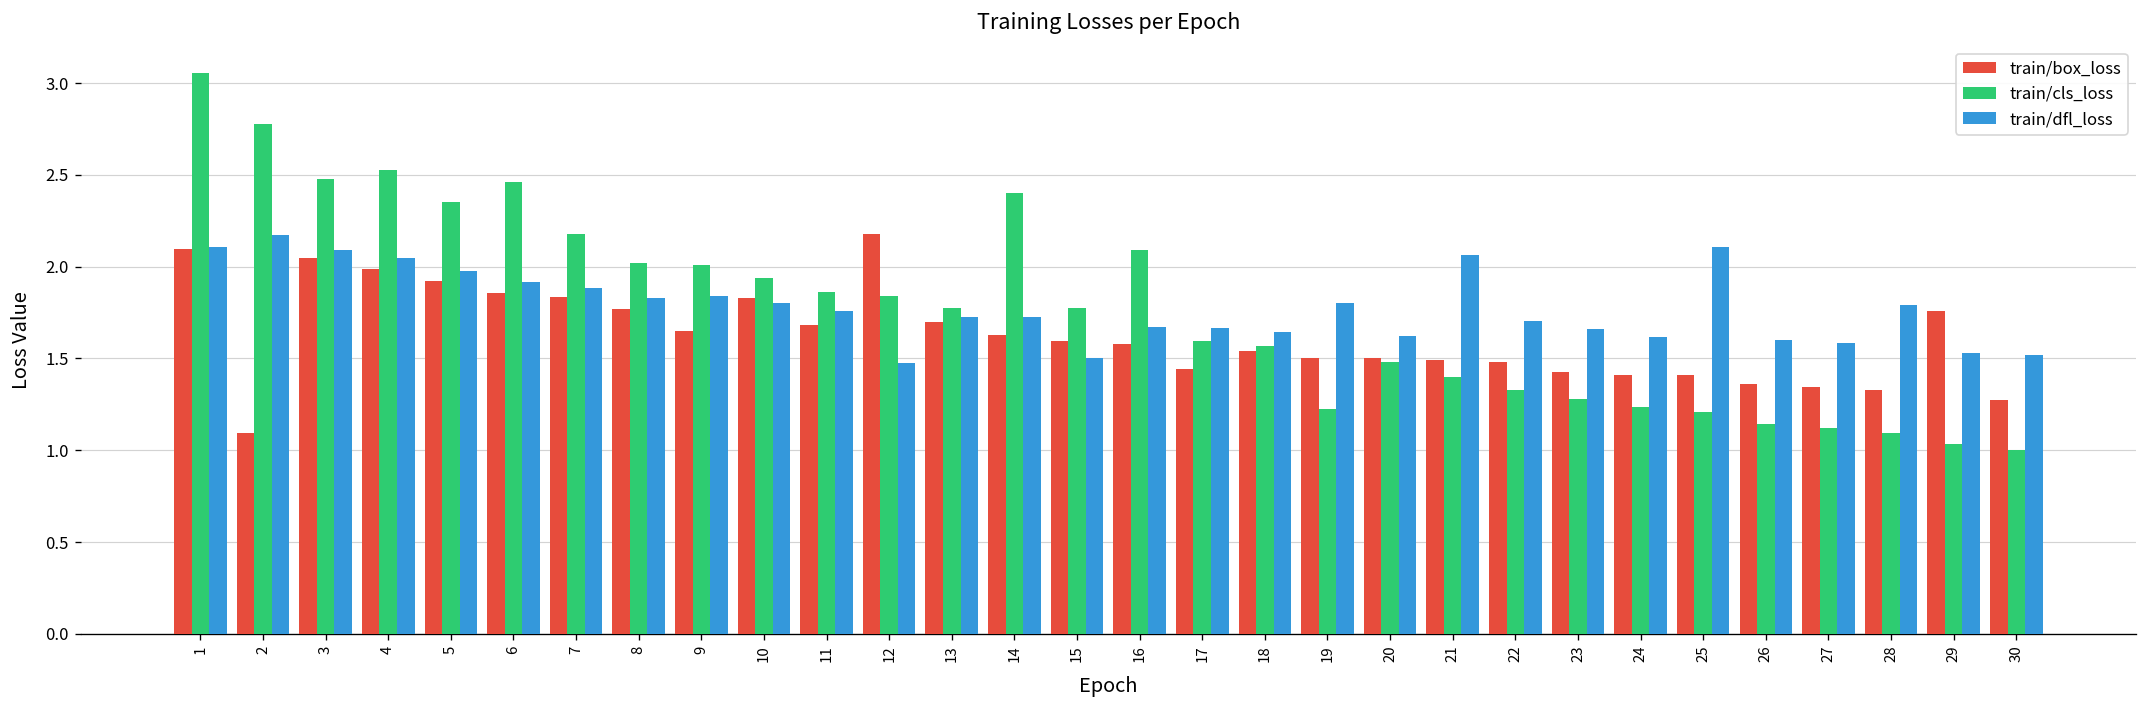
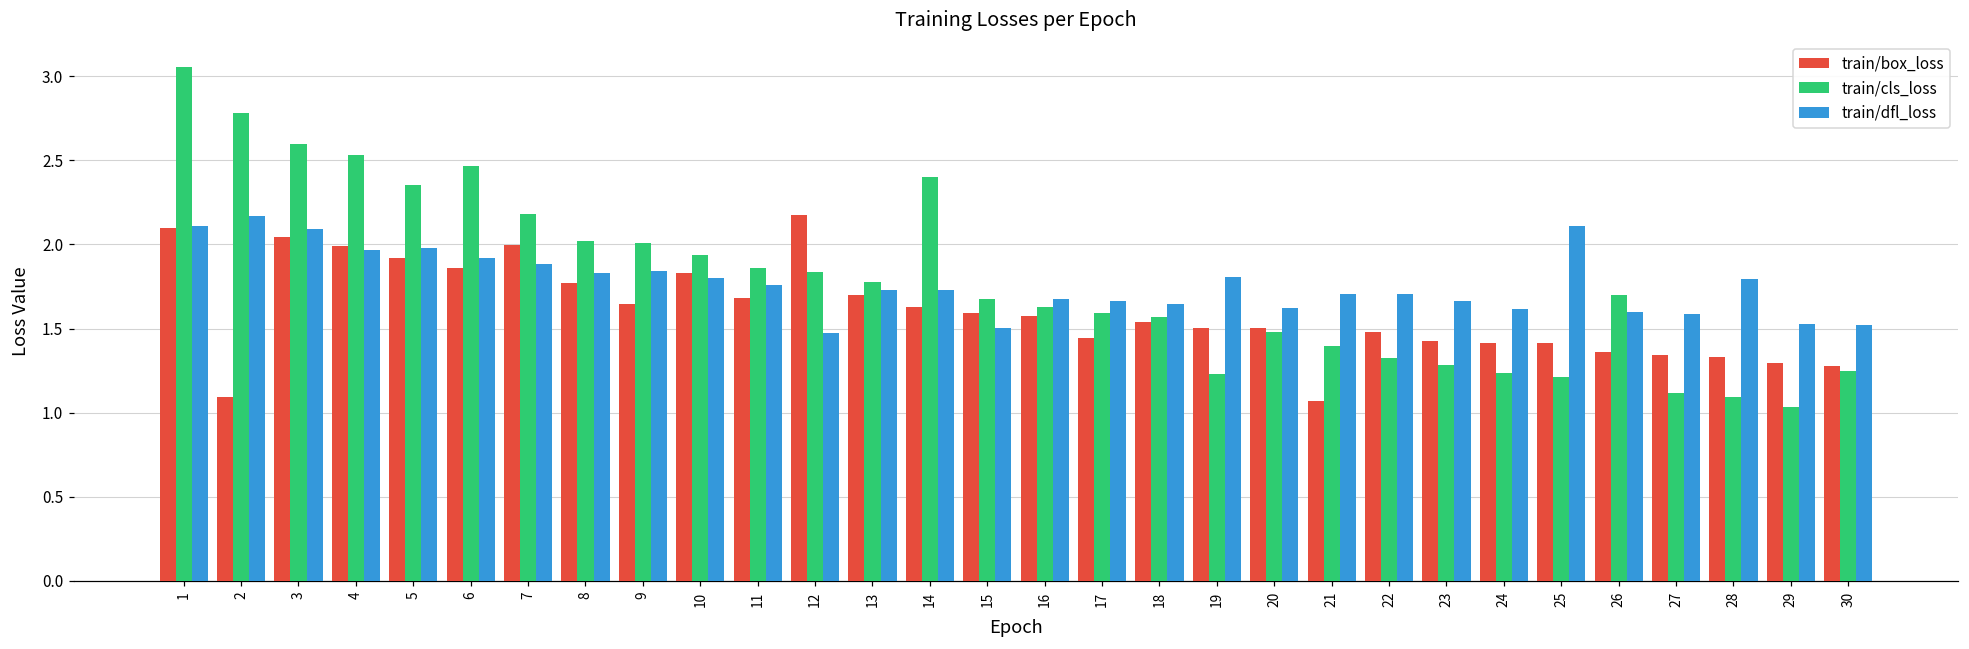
  {
    "train/box_loss": {
      "1": 2.10,
      "2": 1.09,
      "3": 2.05,
      "4": 1.99,
      "5": 1.92,
      "6": 1.86,
-     "7": 1.83,
+     "7": 1.99,
      "8": 1.77,
      "9": 1.65,
      "10": 1.83,
      "11": 1.68,
      "12": 2.18,
      "13": 1.70,
      "14": 1.63,
      "15": 1.60,
      "16": 1.58,
      "17": 1.44,
      "18": 1.54,
      "19": 1.50,
      "20": 1.50,
-     "21": 1.49,
+     "21": 1.07,
      "22": 1.48,
      "23": 1.43,
      "24": 1.41,
      "25": 1.41,
      "26": 1.36,
      "27": 1.34,
      "28": 1.33,
-     "29": 1.76,
+     "29": 1.29,
      "30": 1.28
    },
    "train/cls_loss": {
      "1": 3.05,
      "2": 2.78,
-     "3": 2.48,
+     "3": 2.60,
      "4": 2.53,
      "5": 2.35,
      "6": 2.46,
      "7": 2.18,
      "8": 2.02,
      "9": 2.01,
      "10": 1.94,
      "11": 1.86,
      "12": 1.84,
      "13": 1.78,
      "14": 2.40,
-     "15": 1.77,
-     "16": 2.09,
+     "15": 1.67,
+     "16": 1.63,
      "17": 1.59,
      "18": 1.57,
      "19": 1.23,
      "20": 1.48,
      "21": 1.40,
      "22": 1.33,
      "23": 1.28,
      "24": 1.23,
      "25": 1.21,
-     "26": 1.14,
+     "26": 1.70,
      "27": 1.12,
      "28": 1.09,
      "29": 1.04,
-     "30": 1.00
+     "30": 1.25
    },
    "train/dfl_loss": {
      "1": 2.11,
      "2": 2.17,
      "3": 2.09,
-     "4": 2.04,
+     "4": 1.97,
      "5": 1.98,
      "6": 1.92,
      "7": 1.88,
      "8": 1.83,
      "9": 1.84,
      "10": 1.80,
      "11": 1.76,
      "12": 1.47,
      "13": 1.73,
      "14": 1.73,
      "15": 1.50,
      "16": 1.67,
      "17": 1.67,
      "18": 1.64,
      "19": 1.80,
      "20": 1.62,
-     "21": 2.06,
+     "21": 1.70,
      "22": 1.70,
      "23": 1.66,
      "24": 1.62,
      "25": 2.11,
      "26": 1.60,
      "27": 1.58,
      "28": 1.79,
      "29": 1.53,
      "30": 1.52
    }
  }
